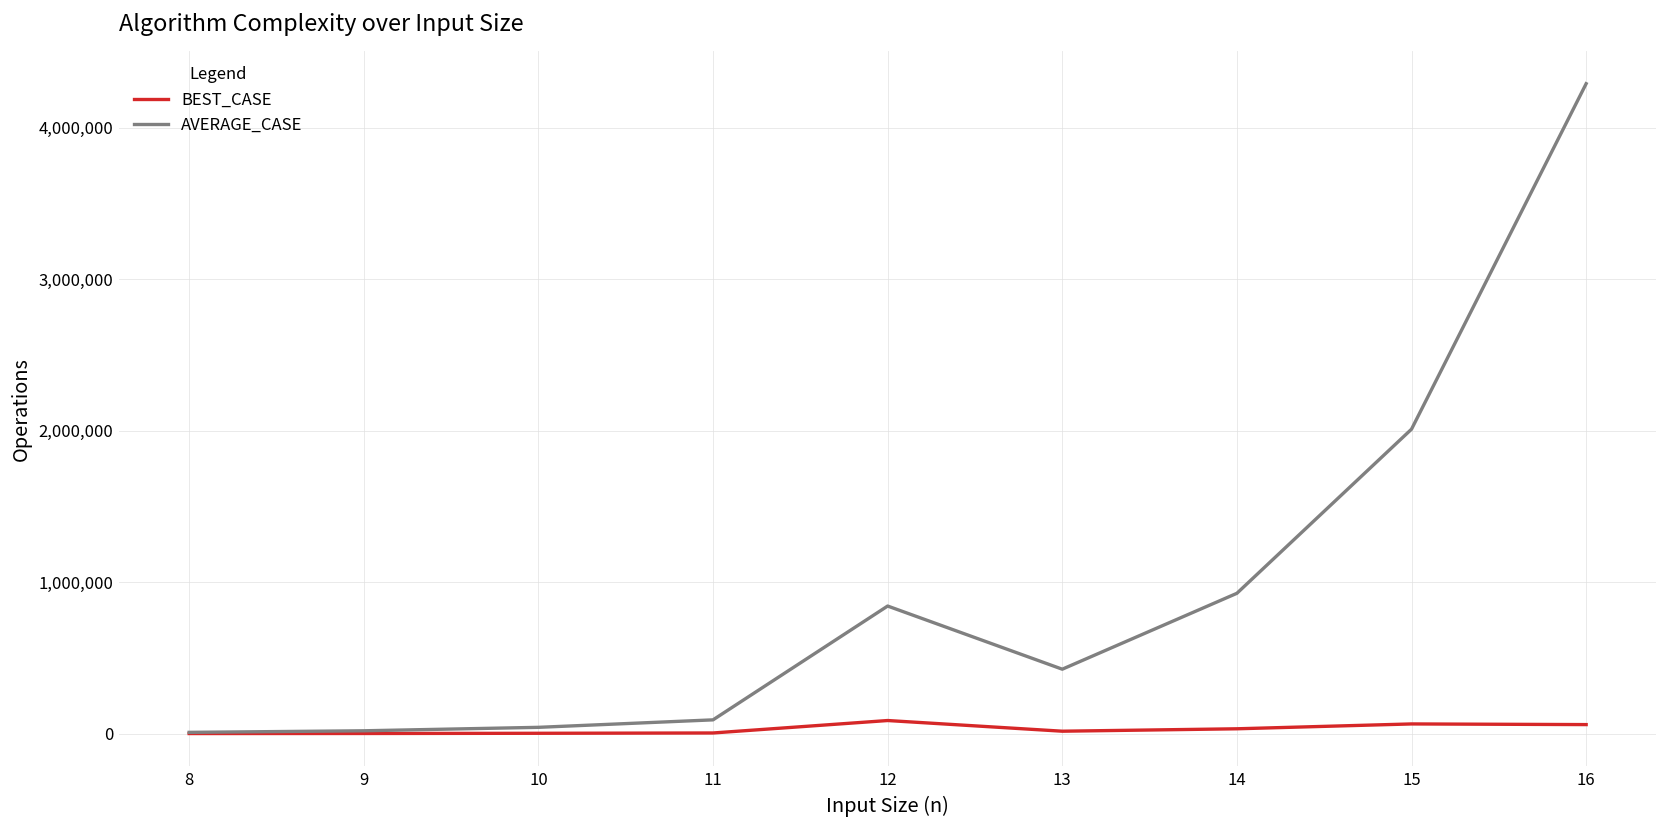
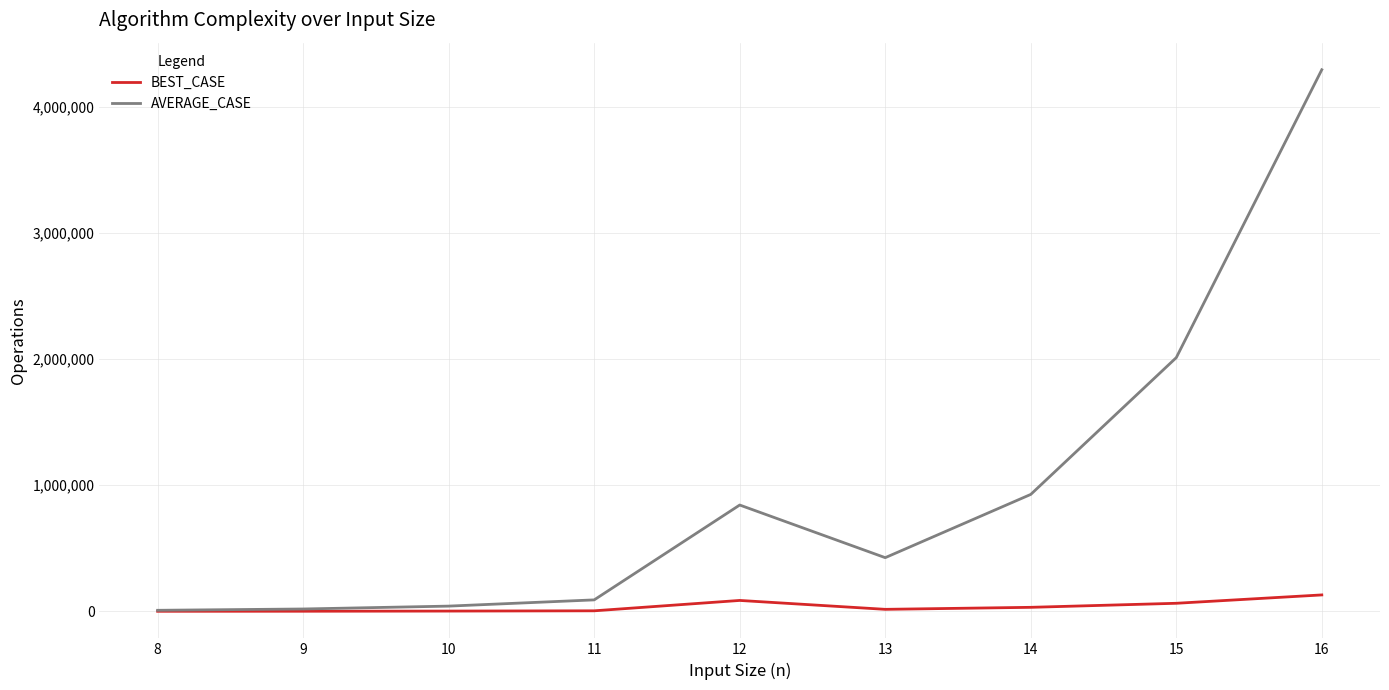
  {
    "BEST_CASE": {
      "10": "0",
      "11": "0",
      "12": "90,000",
      "13": "20,000",
      "14": "30,000",
      "15": "60,000",
-     "16": "60,000"
+     "16": "130,000"
    },
    "AVERAGE_CASE": {
      "10": "40,000",
      "11": "90,000",
      "12": "840,000",
      "13": "430,000",
      "14": "930,000",
      "15": "2,010,000",
      "16": "4,290,000"
    }
  }
